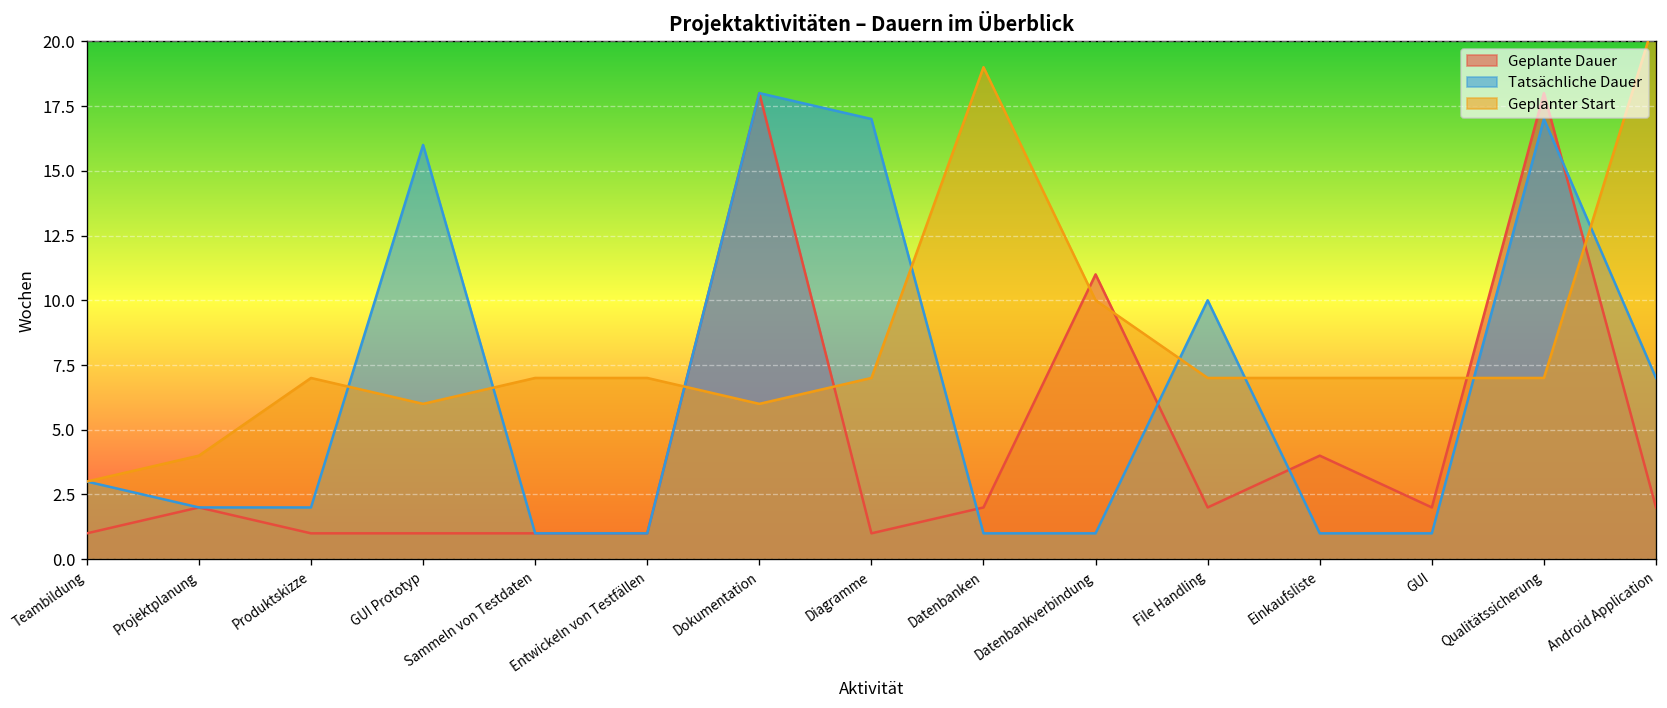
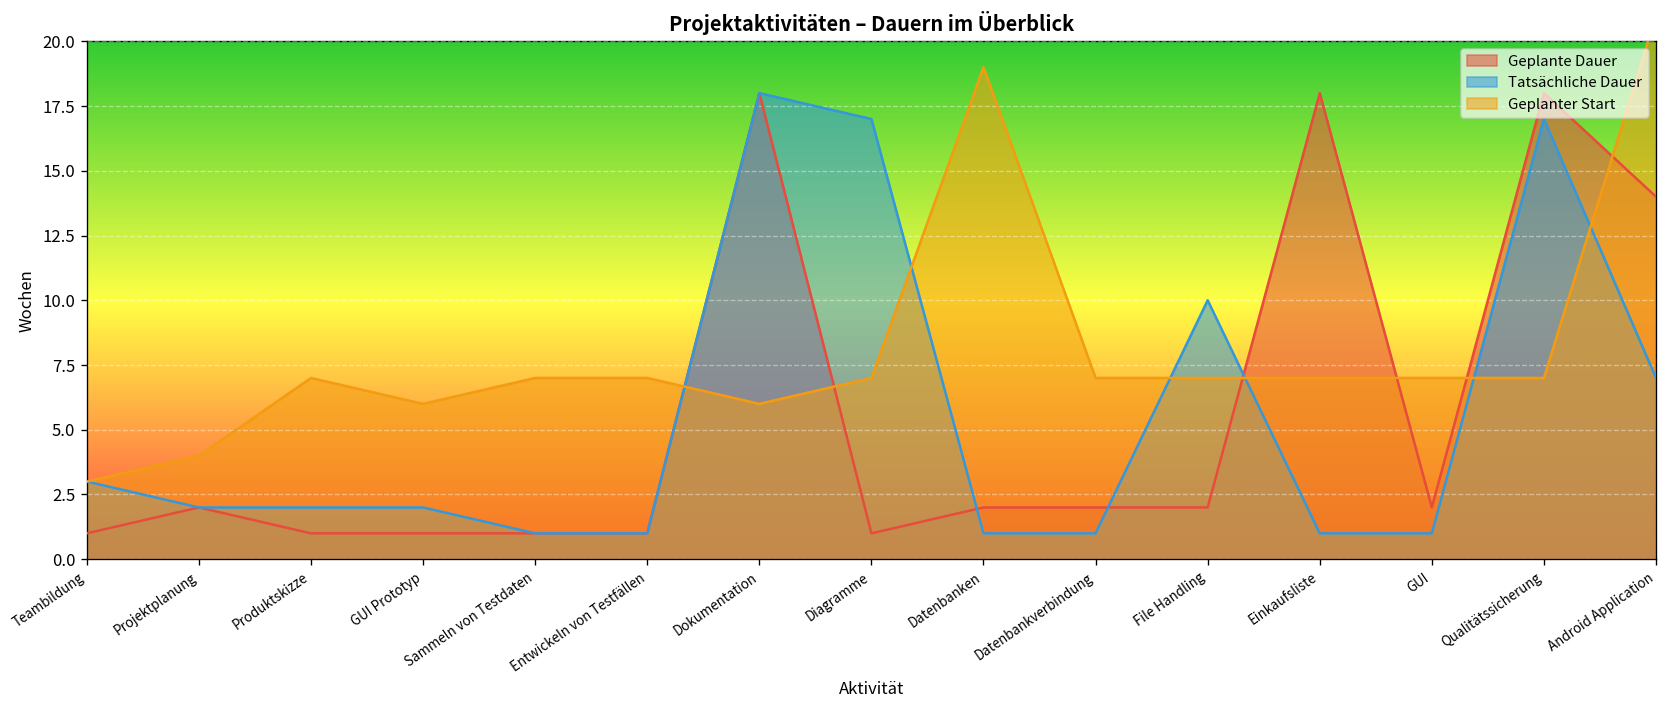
  {
    "Geplante Dauer": {
      "Teambildung": 1,
      "Produktskizze": 1,
      "GUI Prototyp": 1,
      "Diagramme": 1,
      "Datenbanken": 2,
-     "Datenbankverbindung": 11,
+     "Datenbankverbindung": 2,
      "File Handling": 2,
-     "Einkaufsliste": 4,
+     "Einkaufsliste": 18,
      "GUI": 2,
-     "Android Application": 2
+     "Android Application": 14
    },
    "Tatsächliche Dauer": {
      "Produktskizze": 2,
-     "GUI Prototyp": 16,
+     "GUI Prototyp": 2,
      "Diagramme": 17,
      "Datenbanken": 1,
      "Datenbankverbindung": 1,
      "File Handling": 10,
      "Einkaufsliste": 1,
      "GUI": 1,
      "Android Application": 7
    },
    "Geplanter Start": {
      "Projektplanung": 4,
      "Produktskizze": 7,
      "GUI Prototyp": 6,
      "Sammeln von Testdaten": 7,
      "Entwickeln von Testfällen": 7,
      "Dokumentation": 6,
      "Diagramme": 7,
      "Datenbanken": 19,
-     "Datenbankverbindung": 10,
+     "Datenbankverbindung": 7,
      "File Handling": 7,
      "Einkaufsliste": 7,
      "GUI": 7,
      "Qualitätssicherung": 7
    }
  }
